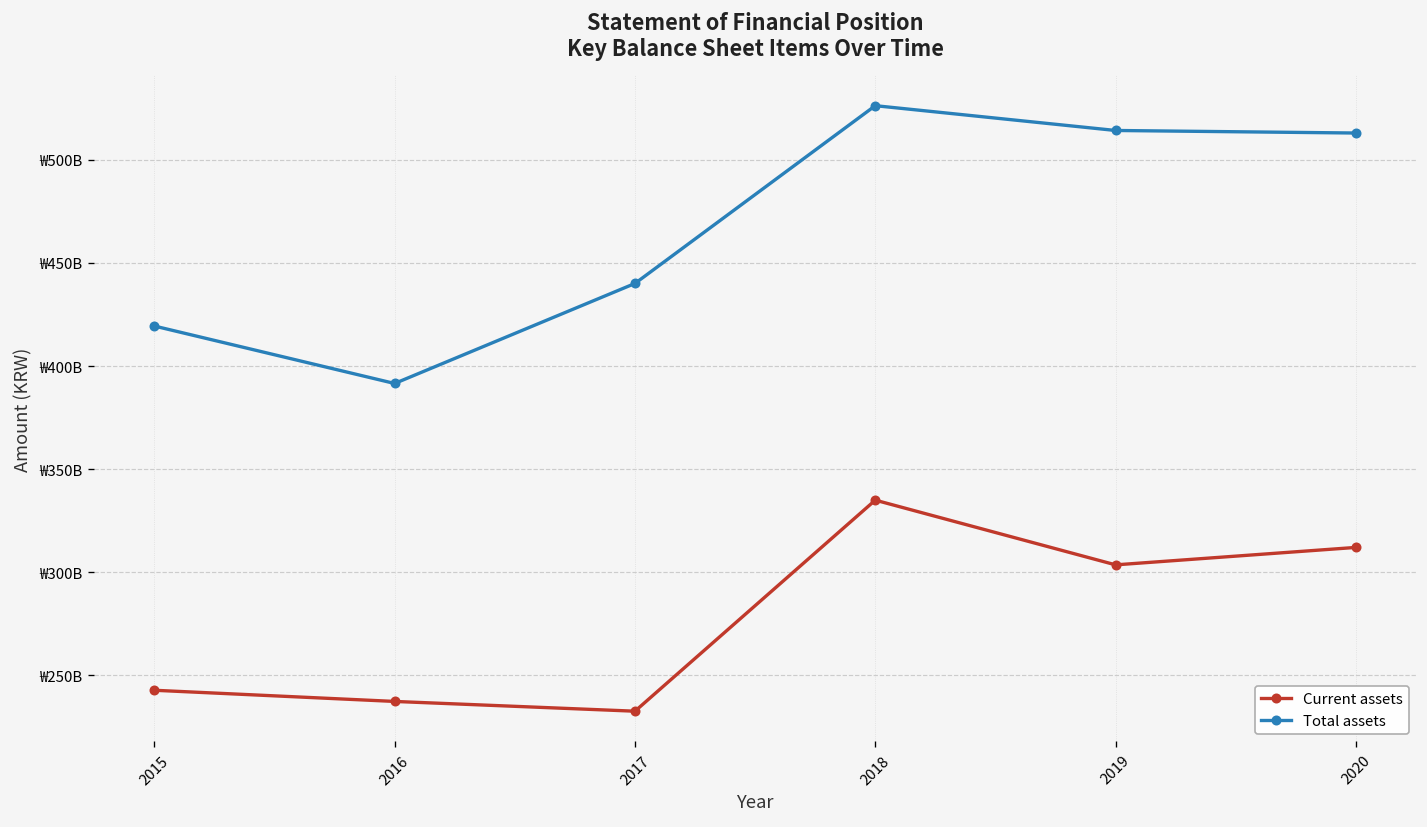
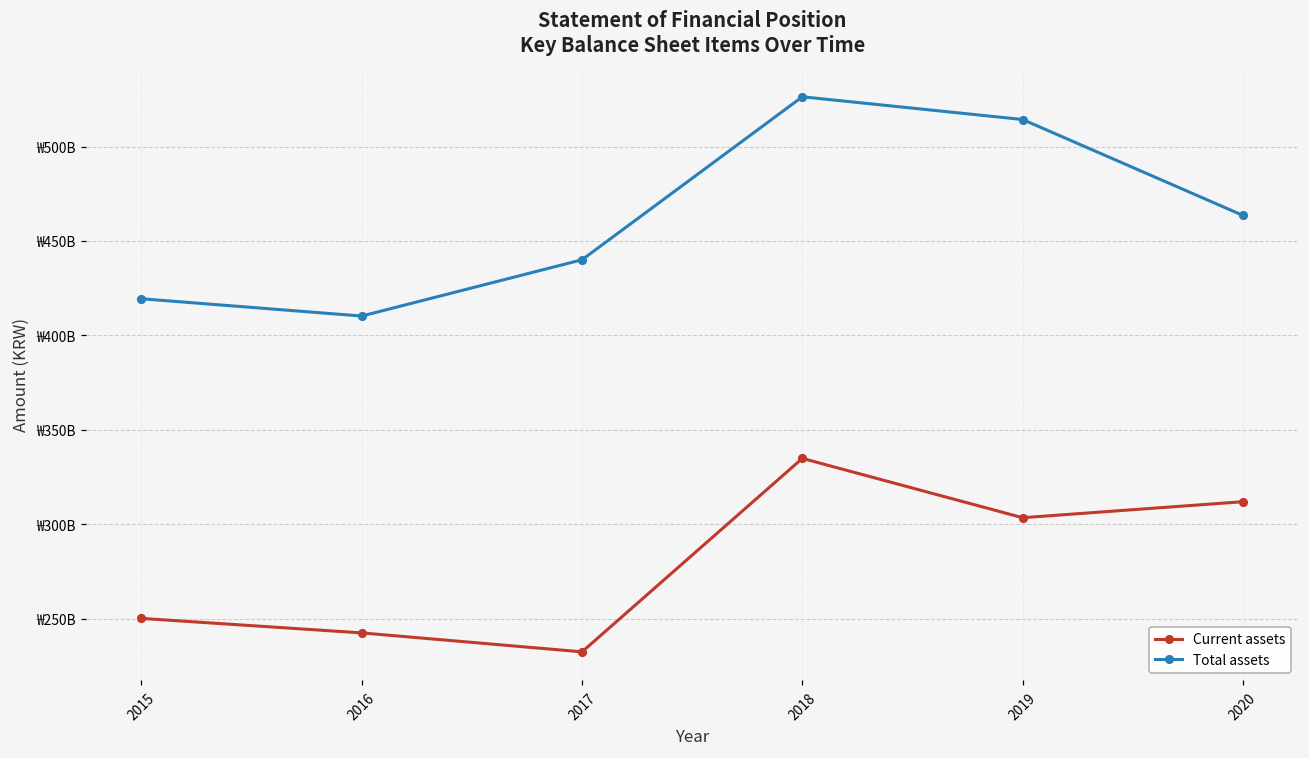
  {
    "Current assets": {
-     "2015": "₩243000000000",
-     "2016": "₩237000000000",
+     "2015": "₩250000000000",
+     "2016": "₩243000000000",
      "2017": "₩233000000000",
      "2018": "₩335000000000",
      "2019": "₩304000000000",
      "2020": "₩312000000000"
    },
    "Total assets": {
      "2015": "₩419000000000",
-     "2016": "₩392000000000",
+     "2016": "₩410000000000",
      "2017": "₩440000000000",
      "2018": "₩526000000000",
      "2019": "₩514000000000",
-     "2020": "₩513000000000"
+     "2020": "₩464000000000"
    }
  }
